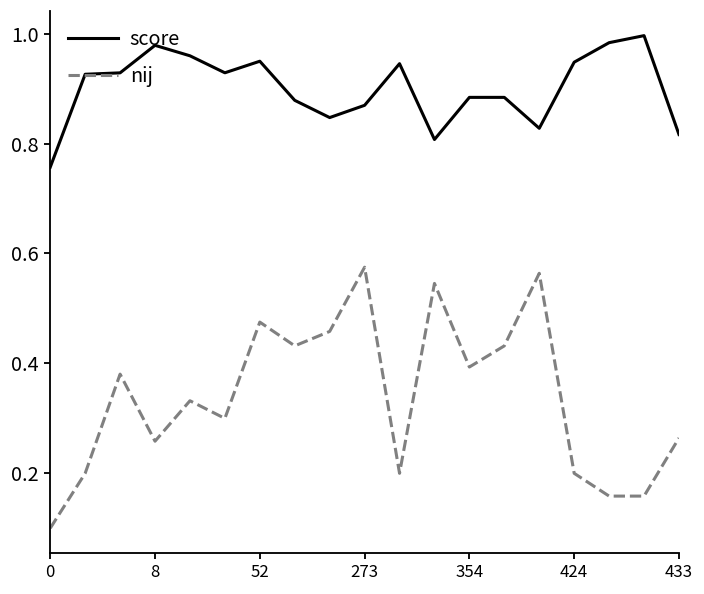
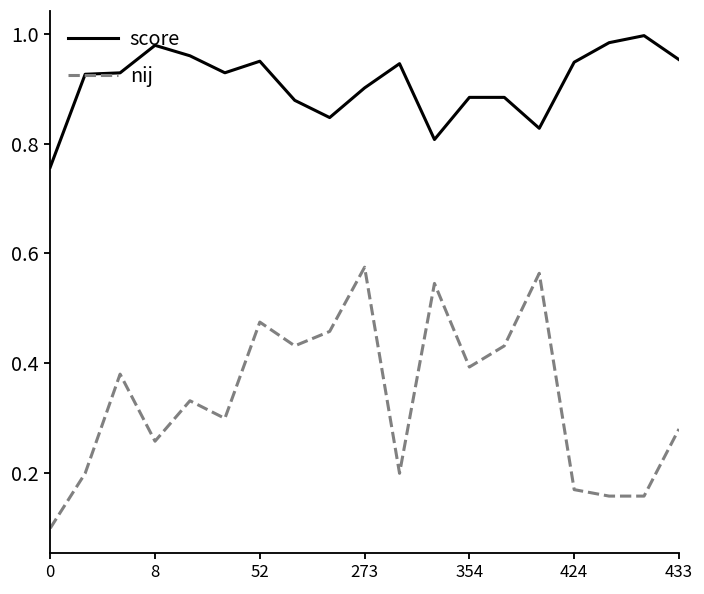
  {
    "score": {
      "0": 0.76,
      "52": 0.95,
-     "273": 0.87,
+     "273": 0.90,
      "354": 0.88,
      "424": 0.95,
-     "433": 0.82
+     "433": 0.95
    },
    "nij": {
      "0": 0.10,
      "52": 0.48,
      "273": 0.58,
      "354": 0.39,
-     "424": 0.20,
-     "433": 0.26
+     "424": 0.17,
+     "433": 0.28
    }
  }
